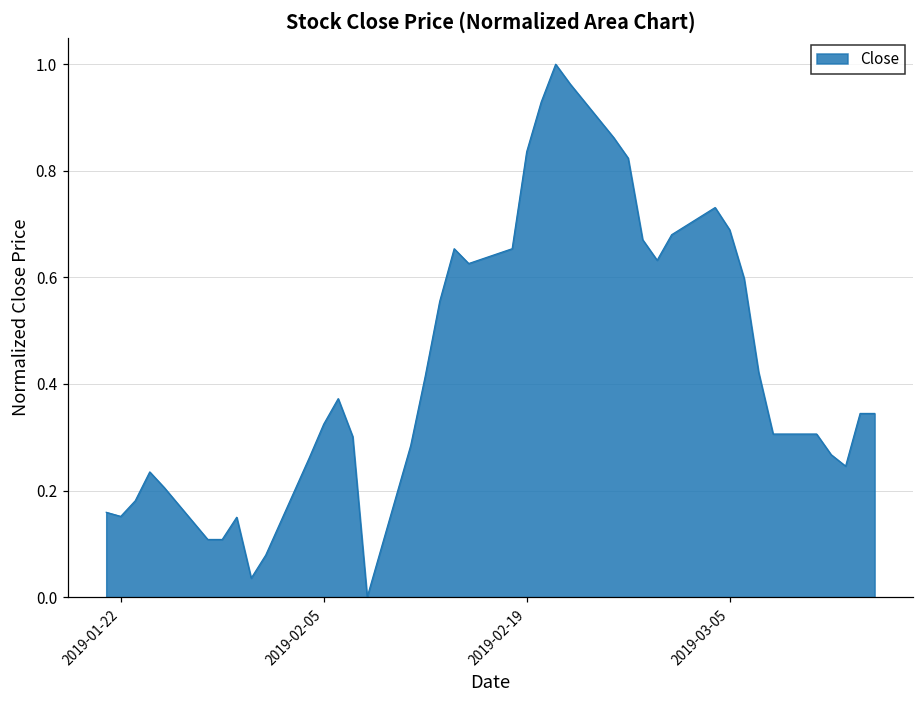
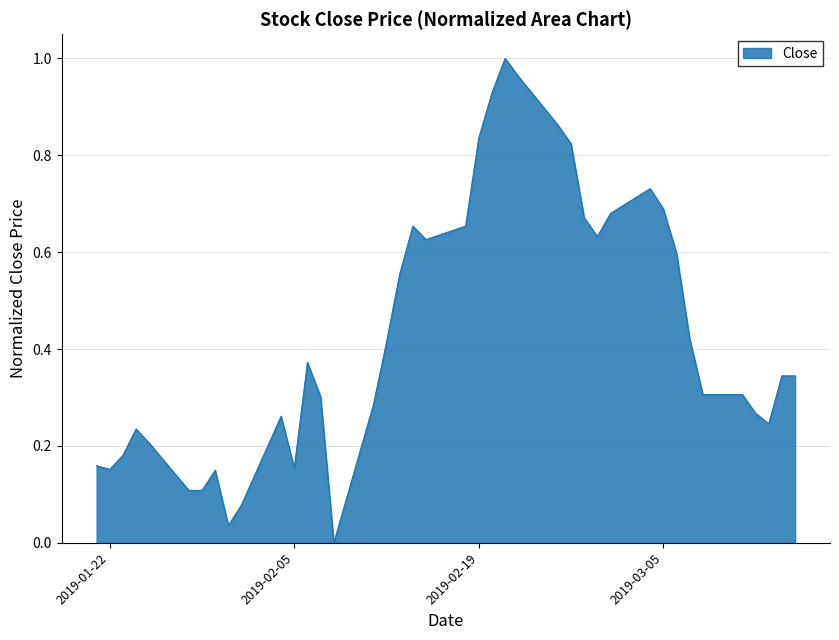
  {
    "2019-01-22": 0.15,
-   "2019-02-05": 0.32,
+   "2019-02-05": 0.15,
    "2019-02-19": 0.84,
    "2019-03-05": 0.69
  }
